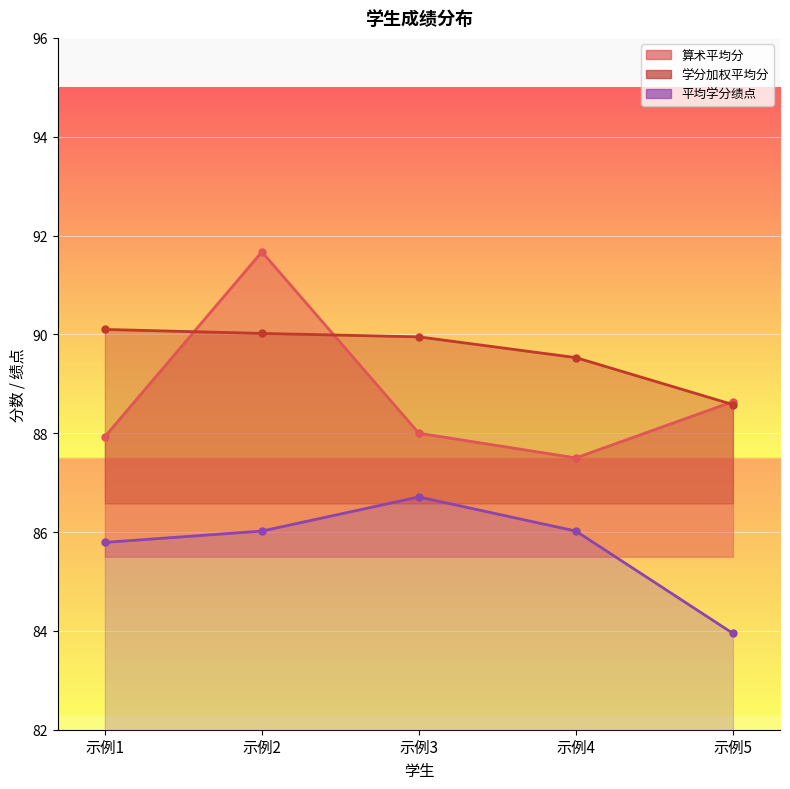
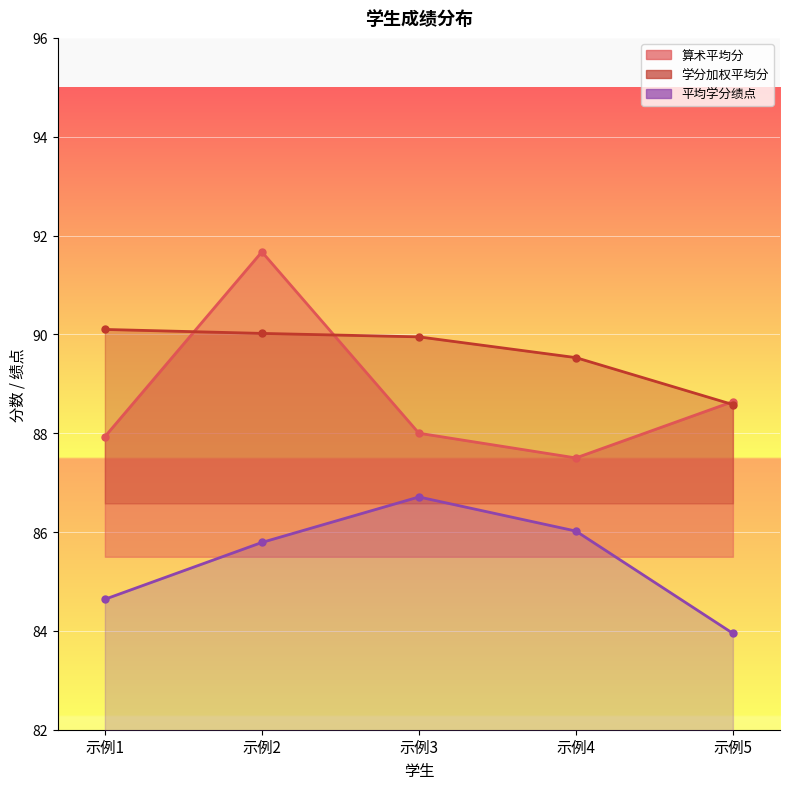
  {
    "平均学分绩点": {
-     "示例1": 85.8,
-     "示例2": 86.0,
+     "示例1": 84.6,
+     "示例2": 85.8,
      "示例3": 86.7,
      "示例4": 86.0,
      "示例5": 84.0
    }
  }
